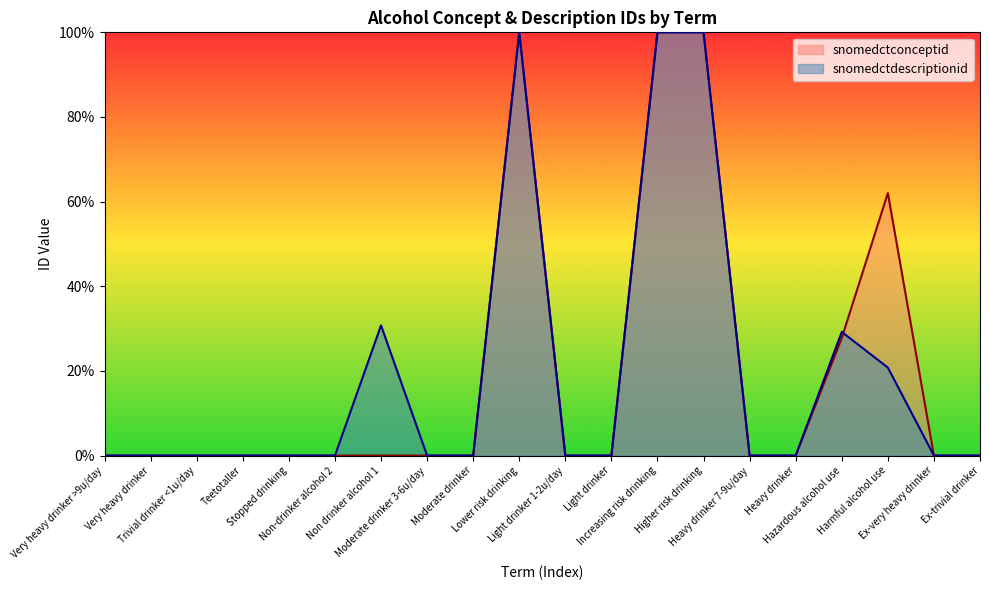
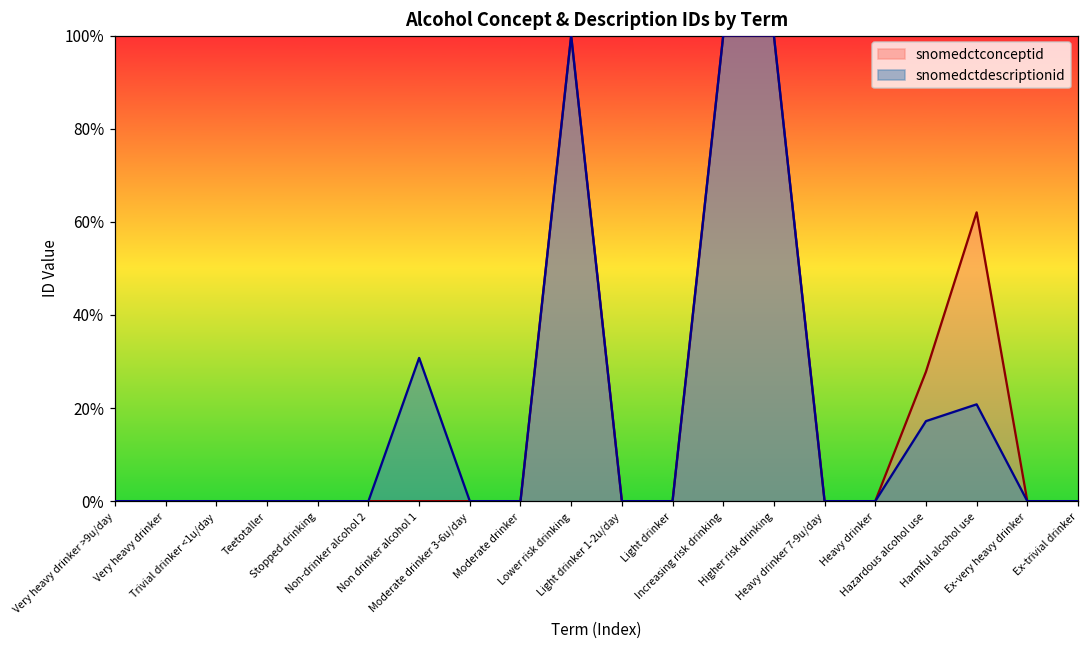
  {
    "snomedctconceptid": {
      "Non drinker alcohol 1": "0%",
      "Hazardous alcohol use": "28%",
      "Harmful alcohol use": "62%"
    },
    "snomedctdescriptionid": {
      "Non drinker alcohol 1": "31%",
-     "Hazardous alcohol use": "29%",
+     "Hazardous alcohol use": "17%",
      "Harmful alcohol use": "21%"
    }
  }
